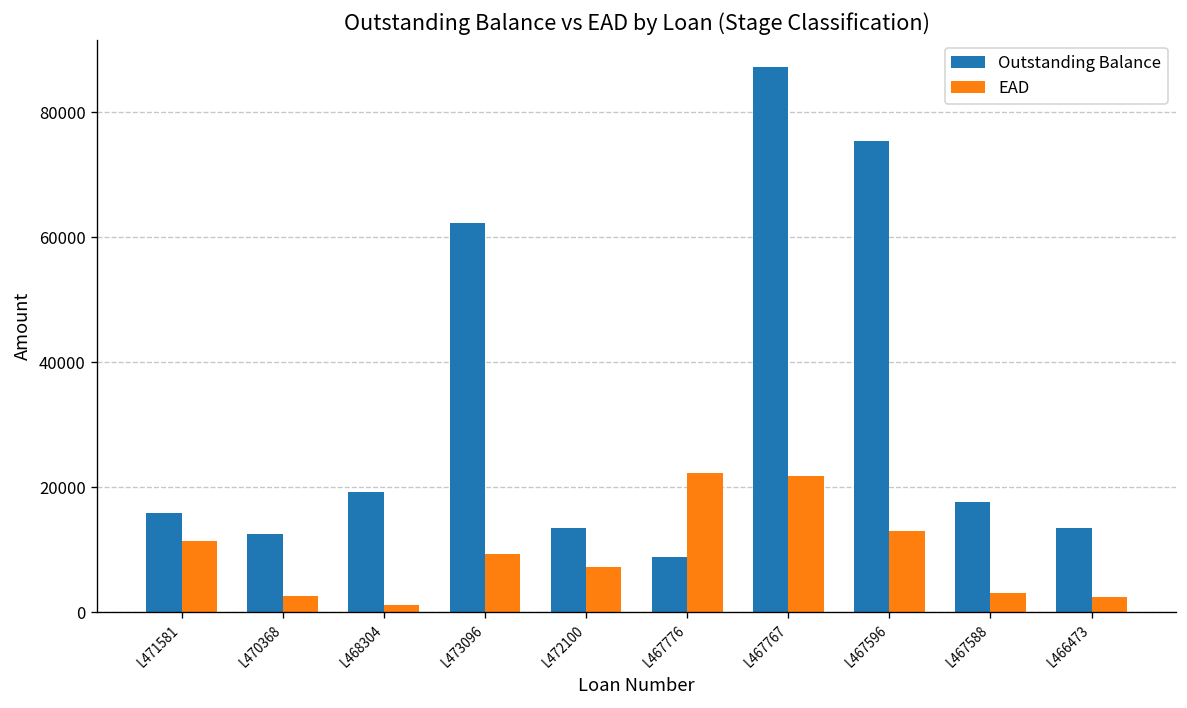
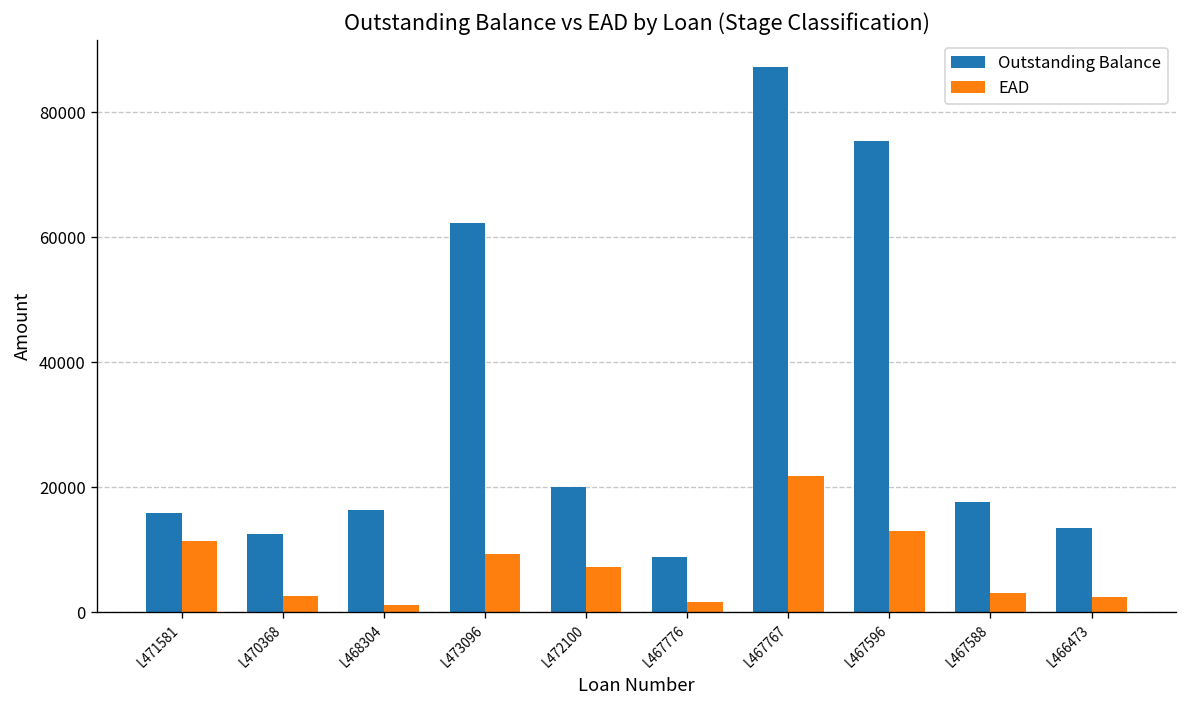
  {
    "Outstanding Balance": {
      "L471581": 16000,
      "L470368": 13000,
-     "L468304": 19000,
+     "L468304": 16000,
      "L473096": 62000,
-     "L472100": 13000,
+     "L472100": 20000,
      "L467776": 9000,
      "L467767": 87000,
      "L467596": 75000,
      "L467588": 18000,
      "L466473": 14000
    },
    "EAD": {
      "L471581": 11000,
      "L470368": 3000,
      "L468304": 1000,
      "L473096": 9000,
      "L472100": 7000,
-     "L467776": 22000,
+     "L467776": 2000,
      "L467767": 22000,
      "L467596": 13000,
      "L467588": 3000,
      "L466473": 2000
    }
  }
